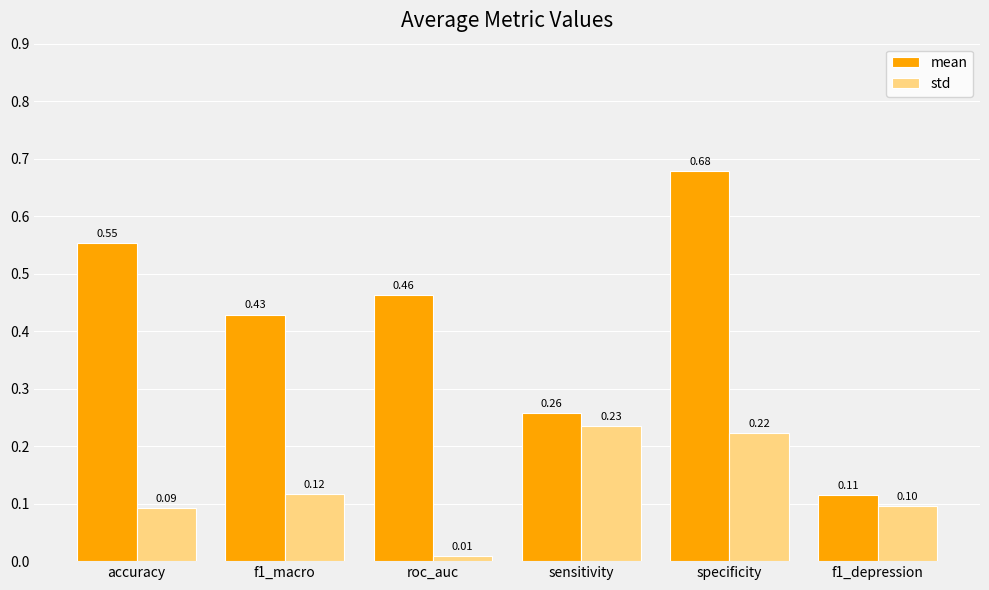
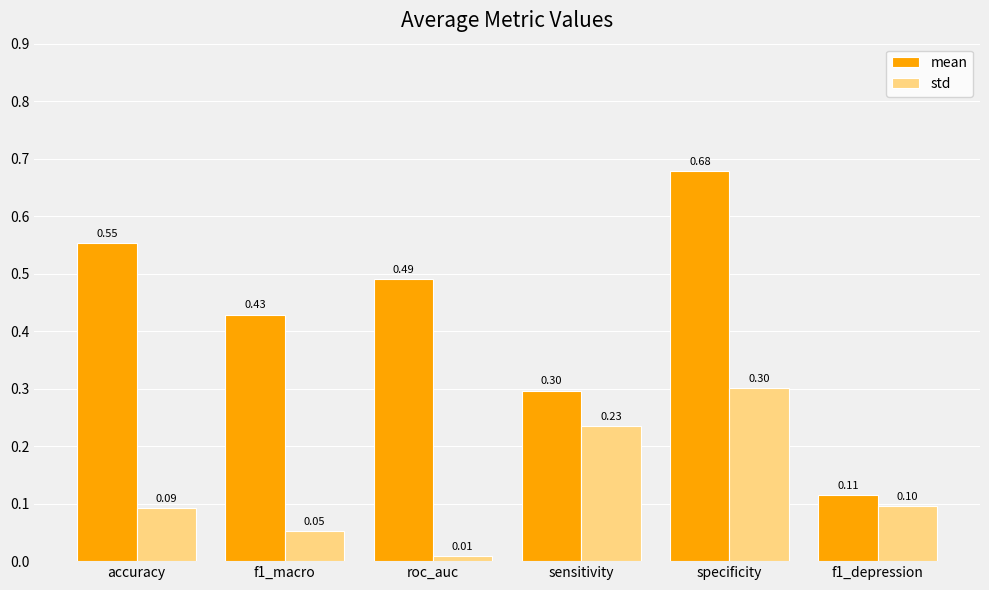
  {
    "mean": {
      "accuracy": 0.55,
      "f1_macro": 0.43,
-     "roc_auc": 0.46,
-     "sensitivity": 0.26,
+     "roc_auc": 0.49,
+     "sensitivity": 0.30,
      "specificity": 0.68,
      "f1_depression": 0.11
    },
    "std": {
      "accuracy": 0.09,
-     "f1_macro": 0.12,
+     "f1_macro": 0.05,
      "roc_auc": 0.01,
      "sensitivity": 0.23,
-     "specificity": 0.22,
+     "specificity": 0.30,
      "f1_depression": 0.10
    }
  }
